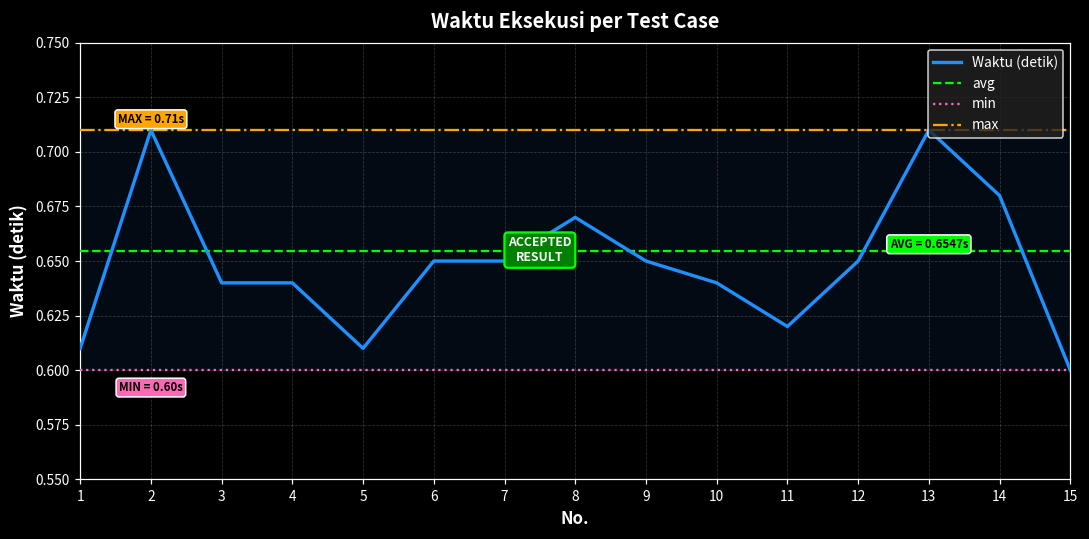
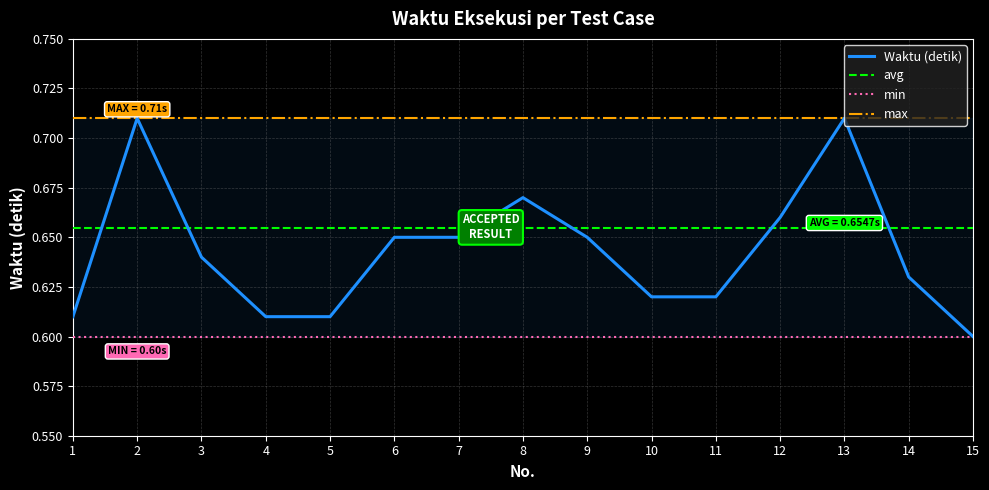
  {
    "Waktu (detik)": {
      "1": 0.61,
      "3": 0.64,
-     "4": 0.64,
+     "4": 0.61,
      "5": 0.61,
      "6": 0.65,
      "7": 0.65,
      "8": 0.67,
      "9": 0.65,
-     "10": 0.64,
+     "10": 0.62,
      "11": 0.62,
-     "12": 0.65,
-     "14": 0.68
+     "12": 0.66,
+     "14": 0.63
    },
    "avg": {
      "1": 0.655,
      "2": 0.655,
      "3": 0.655,
      "4": 0.655,
      "5": 0.655,
      "6": 0.655,
      "7": 0.655,
      "9": 0.655,
      "10": 0.655,
      "11": 0.655,
      "12": 0.655,
      "14": 0.655,
      "15": 0.655
    },
    "min": {
      "1": 0.60,
      "3": 0.60,
      "4": 0.60,
      "5": 0.60,
      "6": 0.60,
      "7": 0.60,
      "8": 0.60,
      "9": 0.60,
      "10": 0.60,
      "11": 0.60,
      "12": 0.60,
      "13": 0.60,
      "14": 0.60
    },
    "max": {
      "1": 0.71,
      "3": 0.71,
      "4": 0.71,
      "5": 0.71,
      "6": 0.71,
      "7": 0.71,
      "8": 0.71,
      "9": 0.71,
      "10": 0.71,
      "11": 0.71,
      "12": 0.71,
      "15": 0.71
    }
  }
